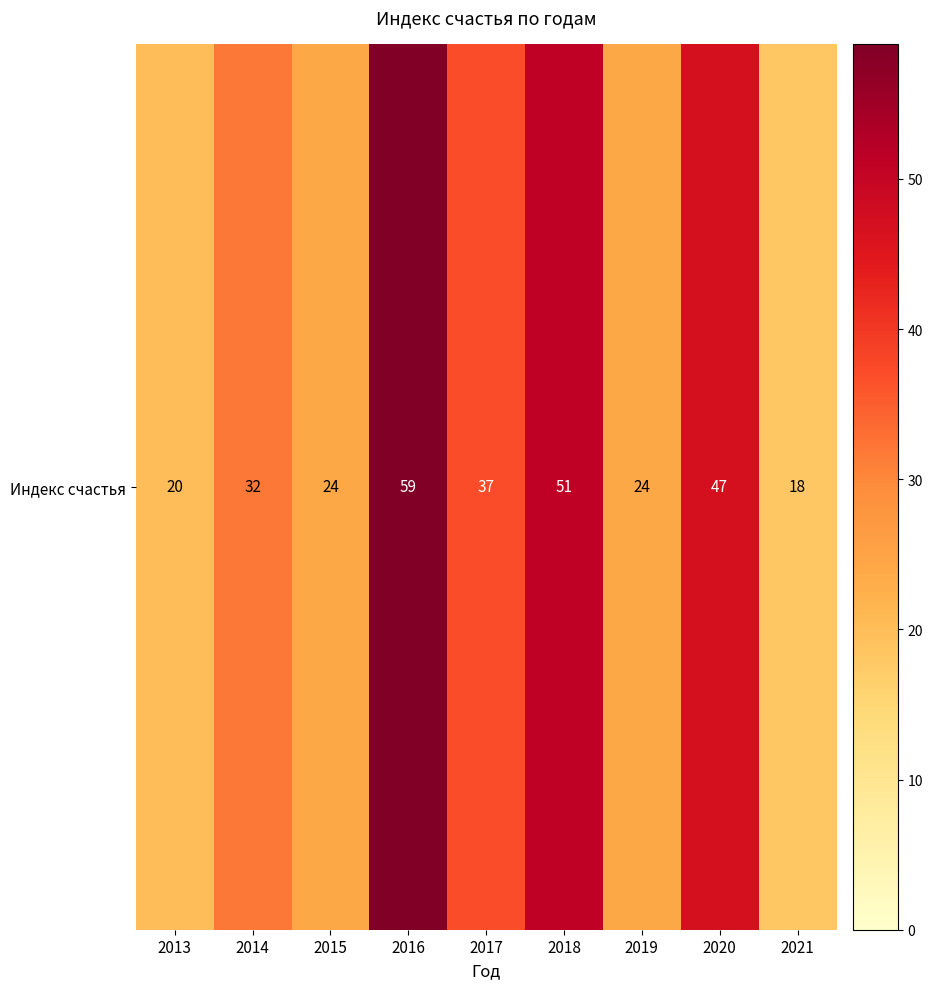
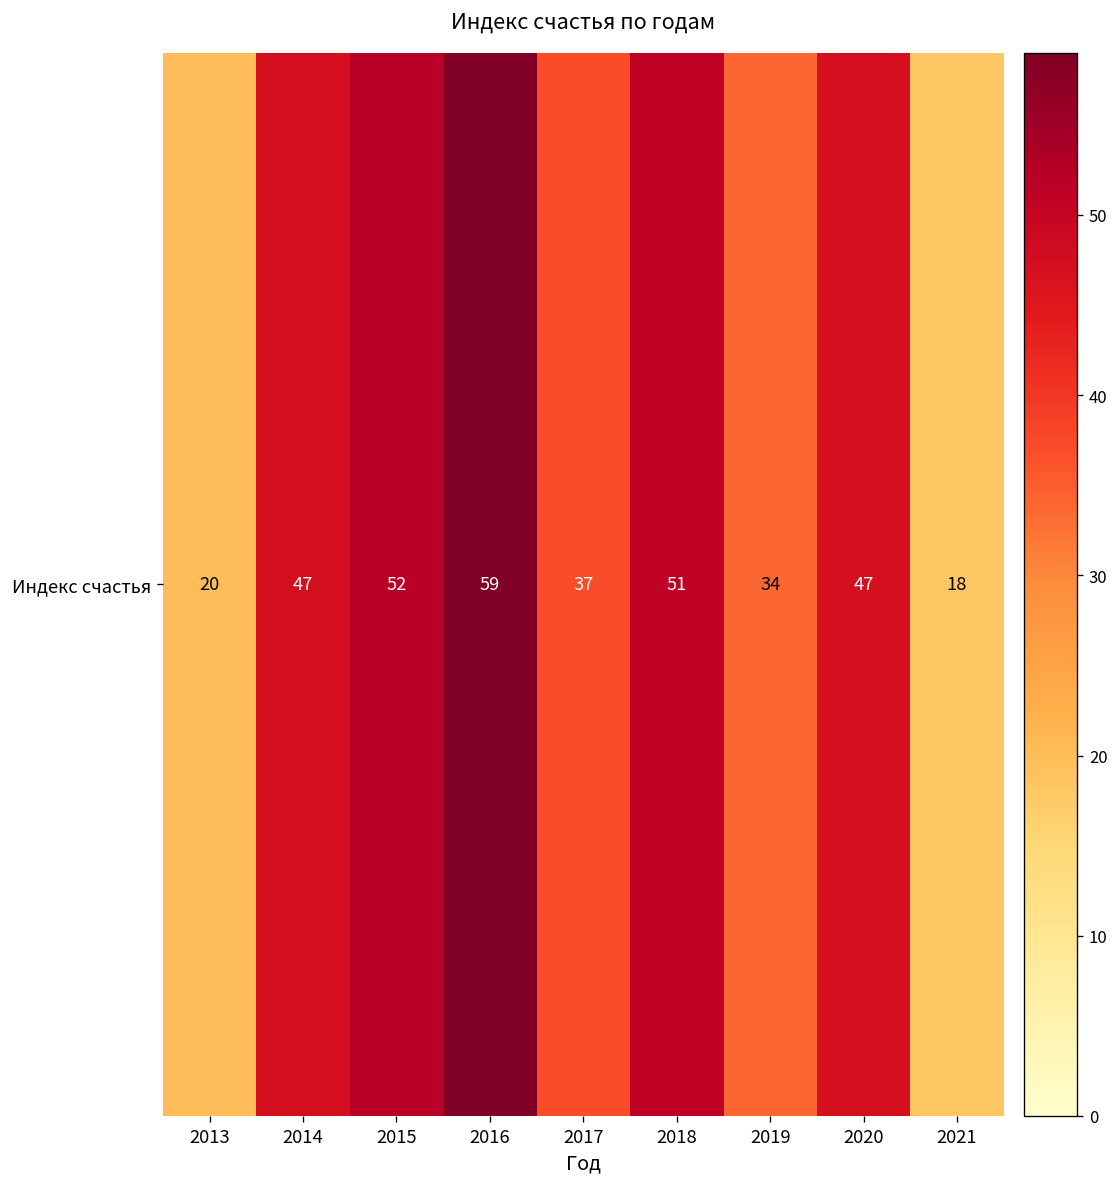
  {
    "Индекс счастья": {
      "2013": 20,
-     "2014": 32,
-     "2015": 24,
+     "2014": 47,
+     "2015": 52,
      "2016": 59,
      "2017": 37,
      "2018": 51,
-     "2019": 24,
+     "2019": 34,
      "2020": 47,
      "2021": 18
    }
  }
